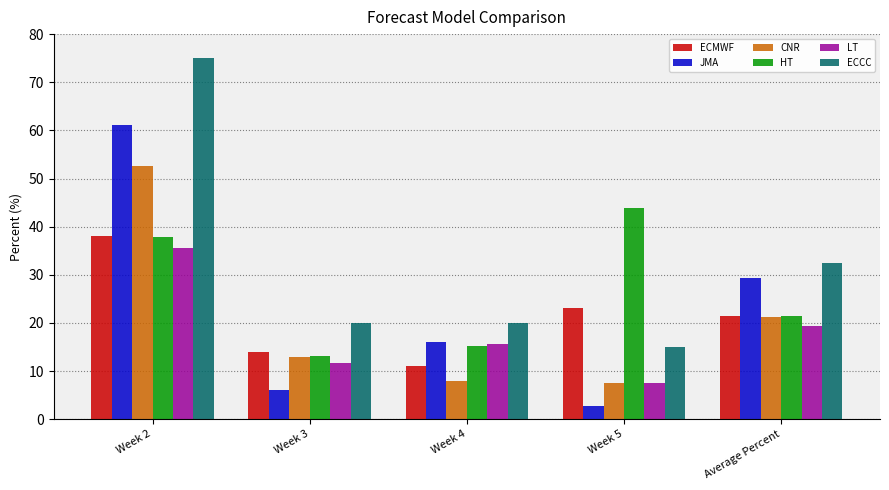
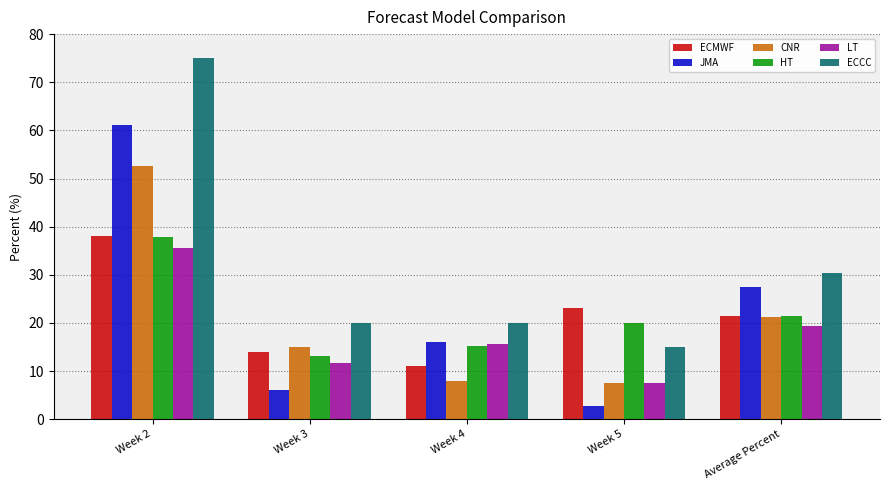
  {
    "ECMWF": {
      "Week 2": 38,
      "Week 3": 14,
      "Week 4": 11,
      "Week 5": 23,
      "Average Percent": 22
    },
    "JMA": {
      "Week 2": 61,
      "Week 3": 6,
      "Week 4": 16,
      "Week 5": 3,
-     "Average Percent": 29
+     "Average Percent": 28
    },
    "CNR": {
      "Week 2": 53,
-     "Week 3": 13,
+     "Week 3": 15,
      "Week 4": 8,
      "Week 5": 8,
      "Average Percent": 21
    },
    "HT": {
      "Week 2": 38,
      "Week 3": 13,
      "Week 4": 15,
-     "Week 5": 44,
+     "Week 5": 20,
      "Average Percent": 21
    },
    "LT": {
      "Week 2": 36,
      "Week 3": 12,
      "Week 4": 16,
      "Week 5": 8,
      "Average Percent": 19
    },
    "ECCC": {
      "Week 2": 75,
      "Week 3": 20,
      "Week 4": 20,
      "Week 5": 15,
-     "Average Percent": 33
+     "Average Percent": 30
    }
  }
